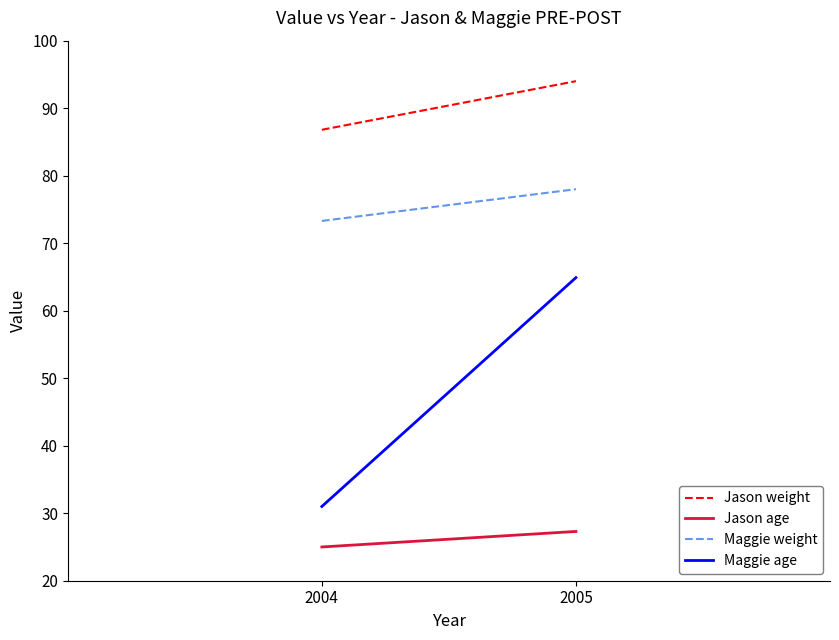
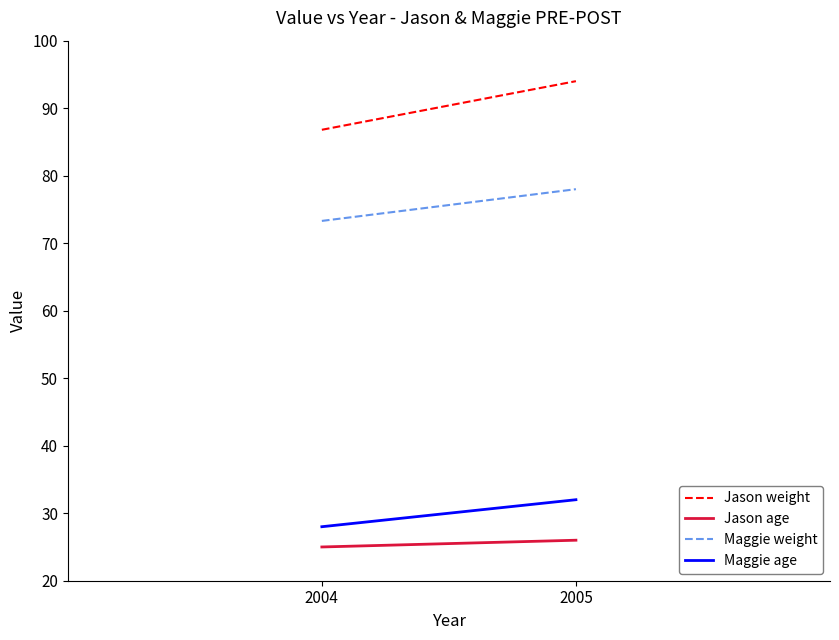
  {
    "Jason weight": {
      "2004": 87,
      "2005": 94
    },
    "Jason age": {
      "2004": 25,
-     "2005": 27
+     "2005": 26
    },
    "Maggie weight": {
      "2004": 73,
      "2005": 78
    },
    "Maggie age": {
-     "2004": 31,
-     "2005": 65
+     "2004": 28,
+     "2005": 32
    }
  }
